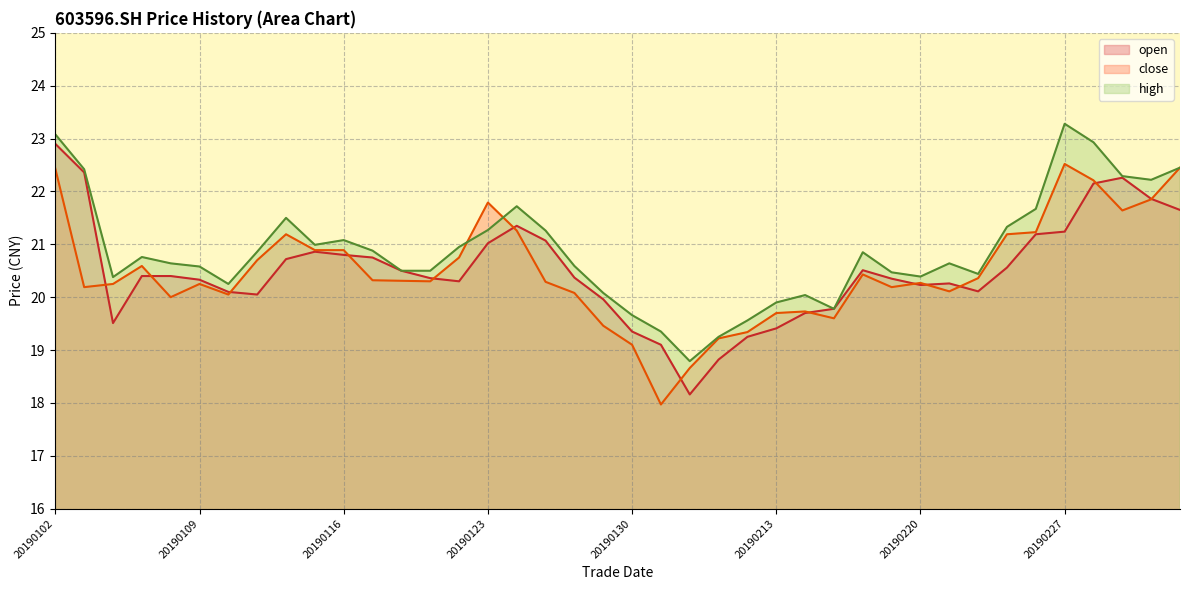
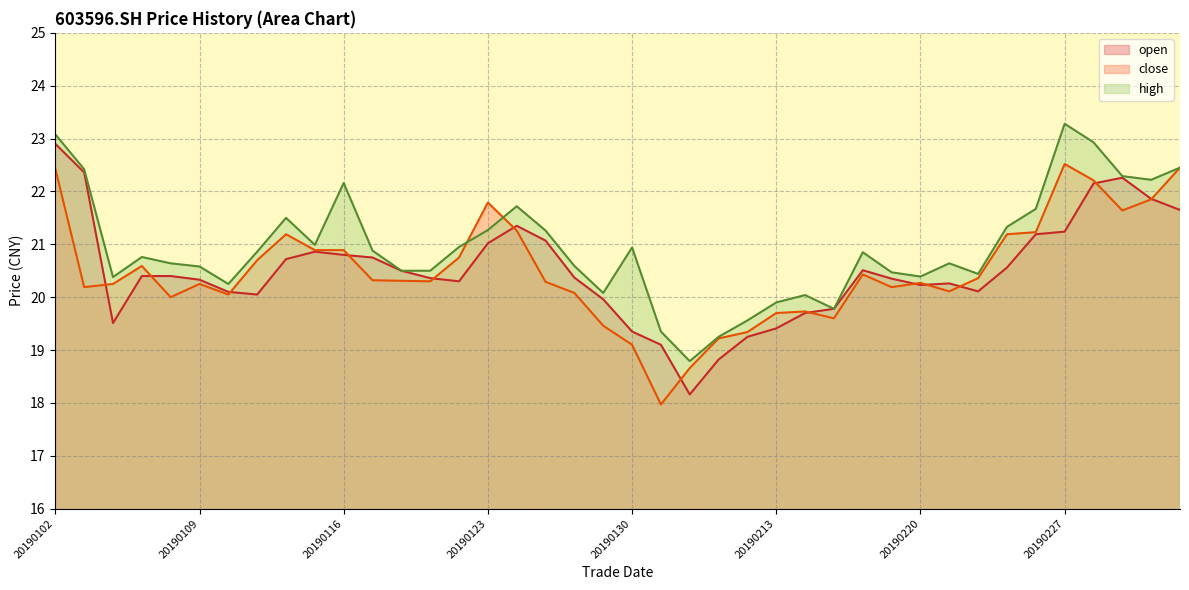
  {
    "high": {
      "20190102": 23.1,
      "20190109": 20.6,
-     "20190116": 21.1,
+     "20190116": 22.2,
      "20190123": 21.3,
-     "20190130": 19.7,
+     "20190130": 20.9,
      "20190213": 19.9,
      "20190220": 20.4,
      "20190227": 23.3
    }
  }
